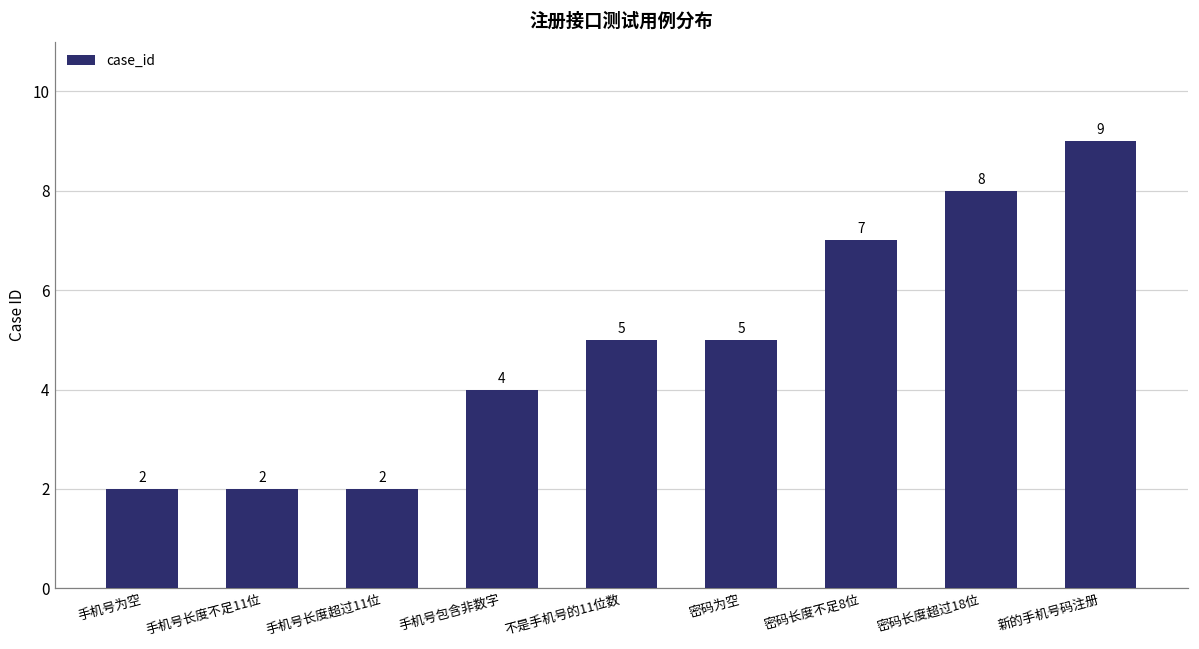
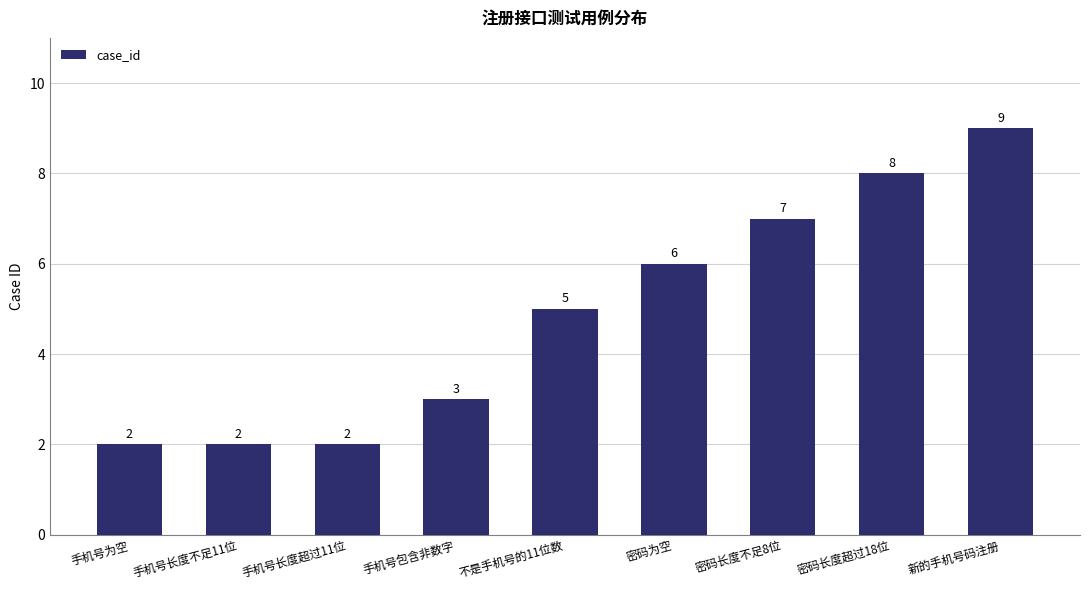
  {
    "手机号为空": 2,
    "手机号长度不足11位": 2,
    "手机号长度超过11位": 2,
-   "手机号包含非数字": 4,
+   "手机号包含非数字": 3,
    "不是手机号的11位数": 5,
-   "密码为空": 5,
+   "密码为空": 6,
    "密码长度不足8位": 7,
    "密码长度超过18位": 8,
    "新的手机号码注册": 9
  }
